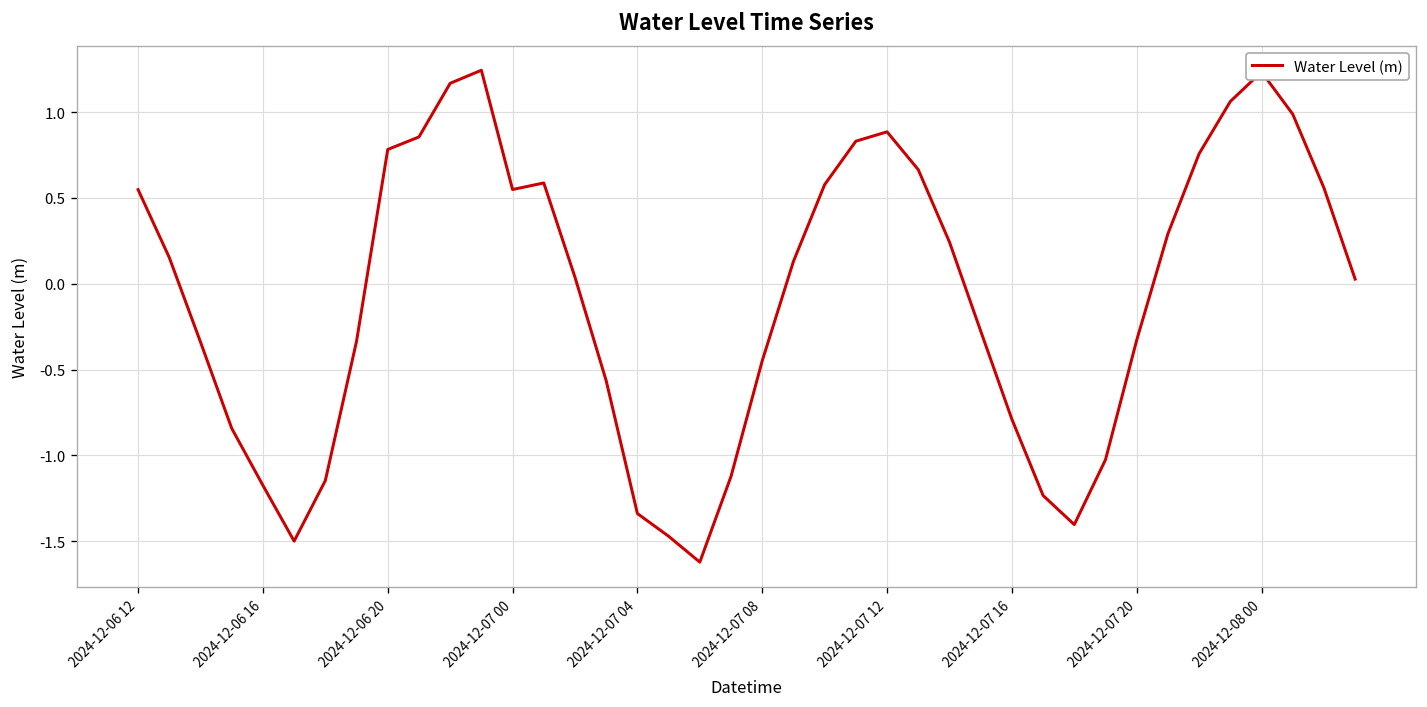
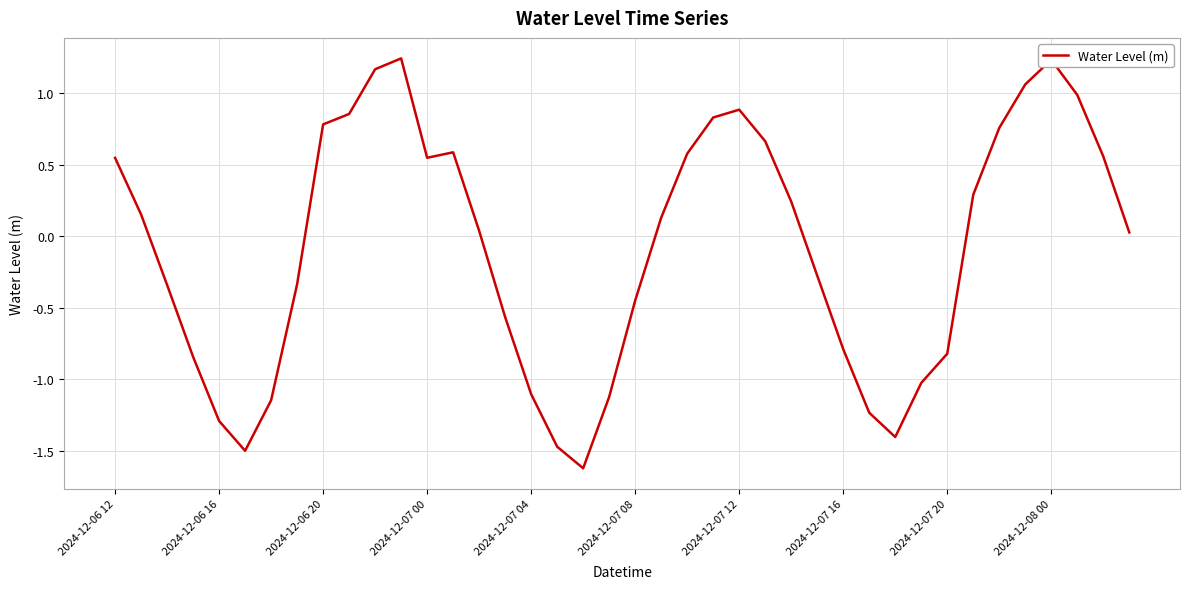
  {
    "2024-12-06 12": 0.55,
-   "2024-12-06 16": -1.17,
+   "2024-12-06 16": -1.29,
    "2024-12-06 20": 0.78,
    "2024-12-07 00": 0.55,
-   "2024-12-07 04": -1.34,
+   "2024-12-07 04": -1.10,
    "2024-12-07 08": -0.45,
    "2024-12-07 12": 0.88,
    "2024-12-07 16": -0.79,
-   "2024-12-07 20": -0.33
+   "2024-12-07 20": -0.82
  }
